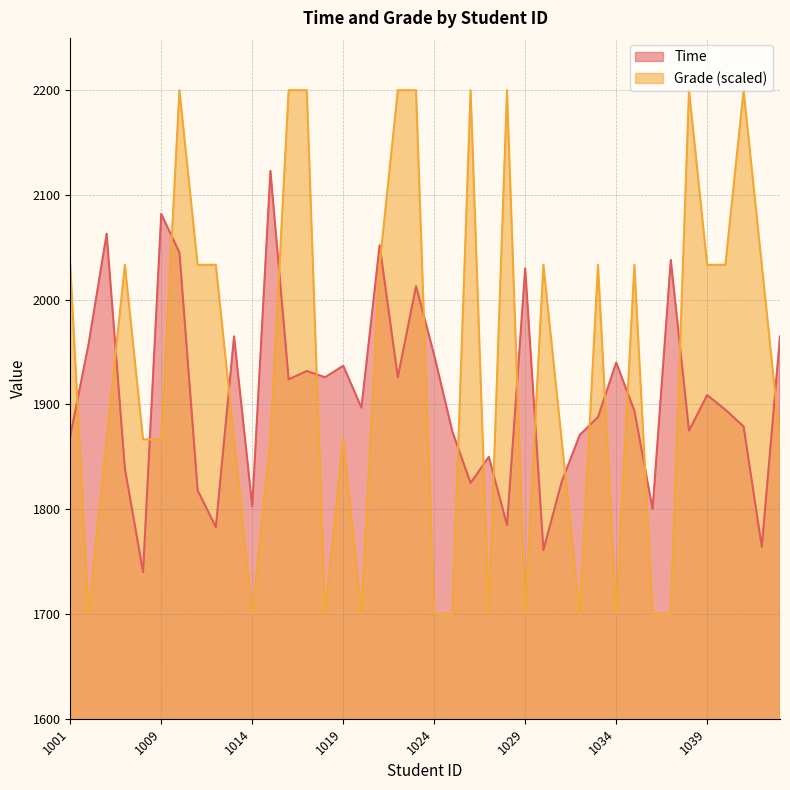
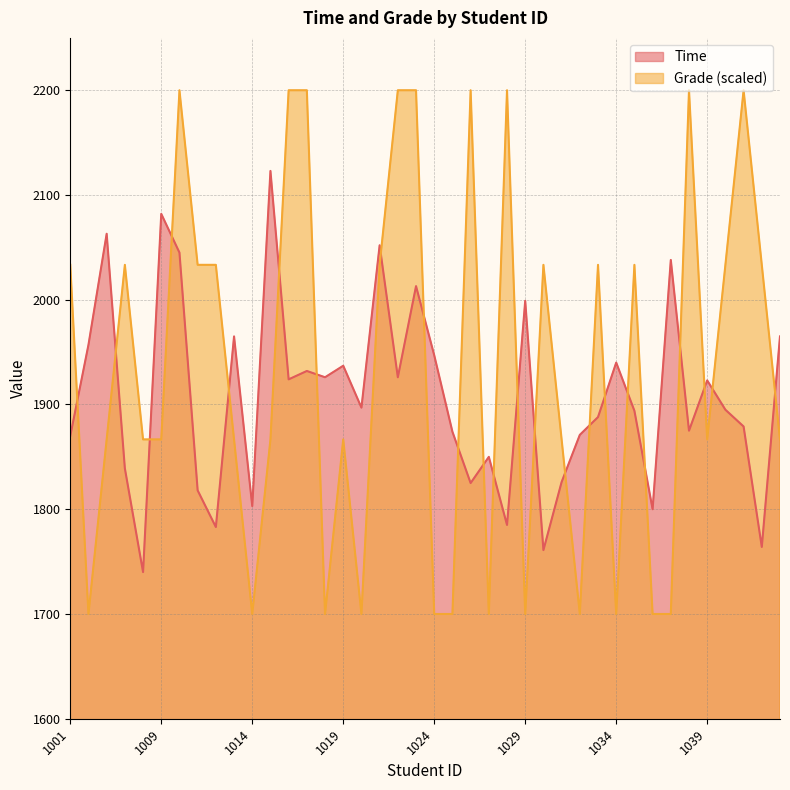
  {
    "Time": {
      "1001": 1870,
      "1009": 2082,
      "1014": 1803,
      "1019": 1937,
      "1024": 1947,
-     "1029": 2030,
+     "1029": 1999,
      "1034": 1940,
-     "1039": 1909
+     "1039": 1923
    },
    "Grade (scaled)": {
      "1001": 2033,
      "1009": 1867,
      "1014": 1700,
      "1019": 1867,
      "1024": 1700,
      "1029": 1700,
      "1034": 1700,
-     "1039": 2033
+     "1039": 1867
    }
  }
